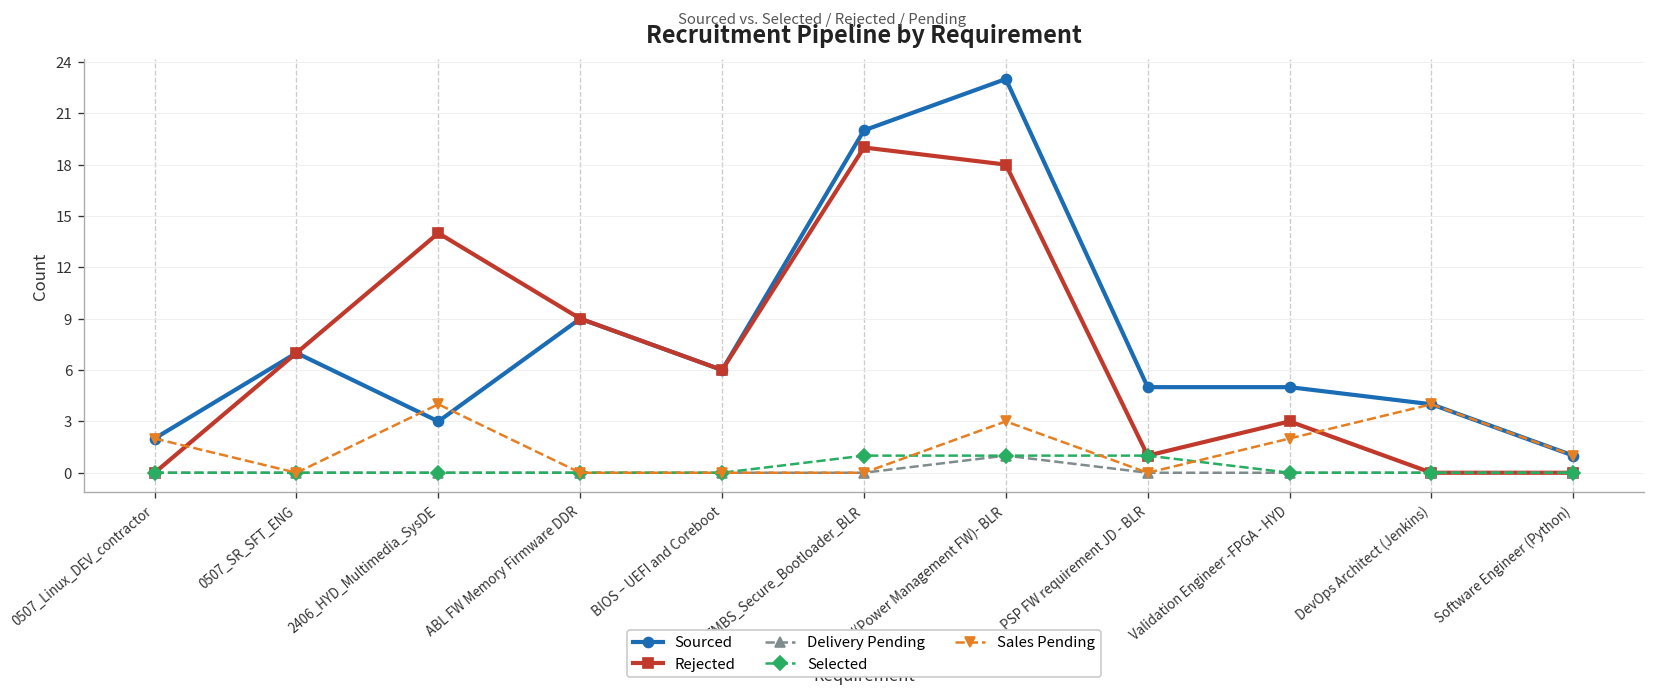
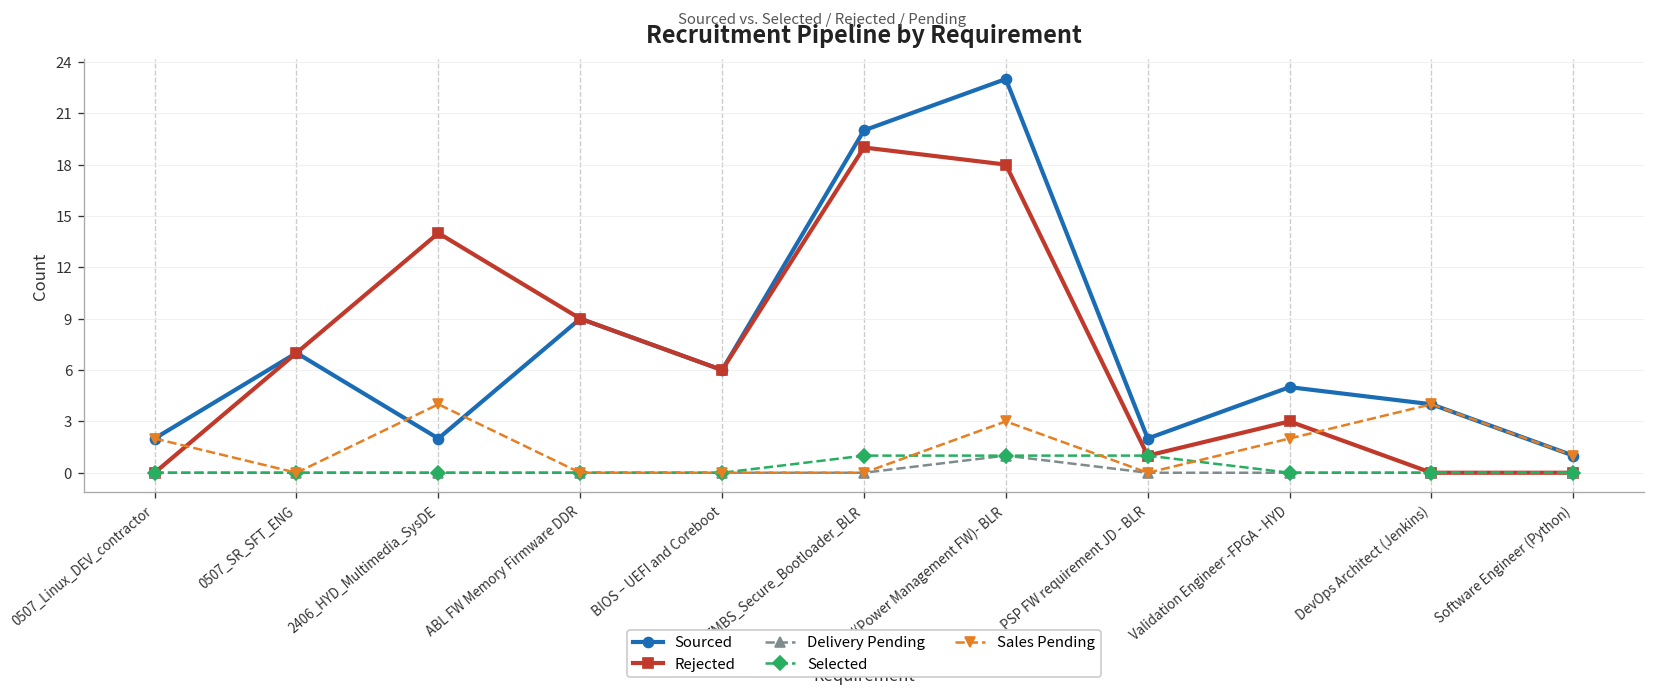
  {
    "Sourced": {
-     "2406_HYD_Multimedia_SysDE": 3,
+     "2406_HYD_Multimedia_SysDE": 2,
      "EMBS_Secure_Bootloader_BLR": 20,
      "PMFW(Power Management FW)- BLR": 23,
-     "PSP FW requirement JD - BLR": 5,
+     "PSP FW requirement JD - BLR": 2,
      "Validation Engineer -FPGA - HYD": 5
    },
    "Rejected": {
      "2406_HYD_Multimedia_SysDE": 14,
      "EMBS_Secure_Bootloader_BLR": 19,
      "PMFW(Power Management FW)- BLR": 18,
      "Validation Engineer -FPGA - HYD": 3
    },
    "Selected": {
      "EMBS_Secure_Bootloader_BLR": 1
    },
    "Sales Pending": {
      "2406_HYD_Multimedia_SysDE": 4,
      "PMFW(Power Management FW)- BLR": 3,
      "Validation Engineer -FPGA - HYD": 2
    }
  }
